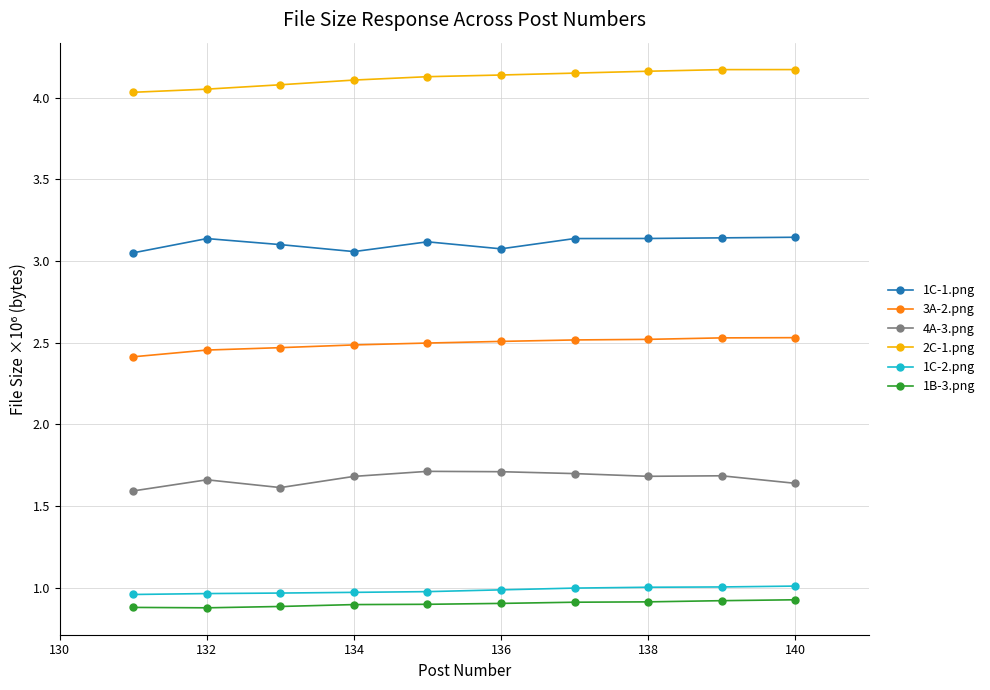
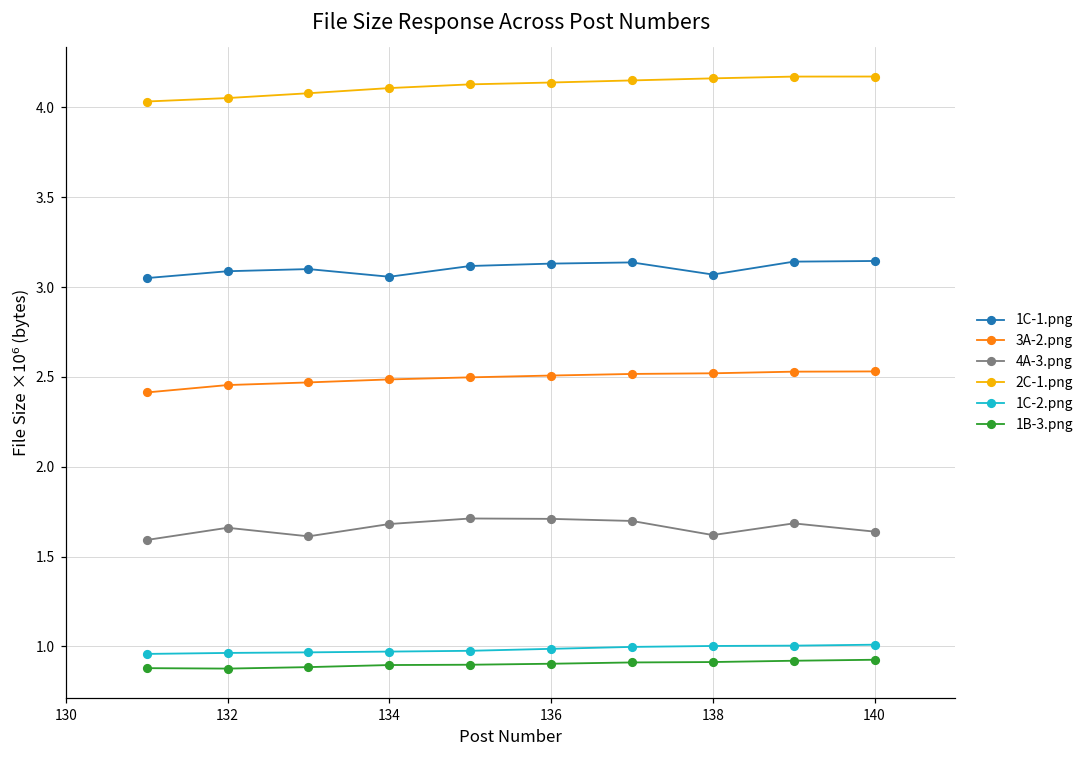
  {
    "1C-1.png": {
-     "132": 3.14,
+     "132": 3.09,
      "134": 3.06,
-     "136": 3.07,
-     "138": 3.14,
+     "136": 3.13,
+     "138": 3.07,
      "140": 3.15
    },
    "4A-3.png": {
      "132": 1.66,
      "134": 1.68,
      "136": 1.71,
-     "138": 1.68,
+     "138": 1.62,
      "140": 1.64
    },
    "1C-2.png": {
      "132": 0.96,
      "134": 0.97,
      "136": 0.99,
      "138": 1.00,
      "140": 1.01
    },
    "1B-3.png": {
      "132": 0.88,
      "134": 0.90,
      "136": 0.90,
      "138": 0.91,
      "140": 0.93
    }
  }
